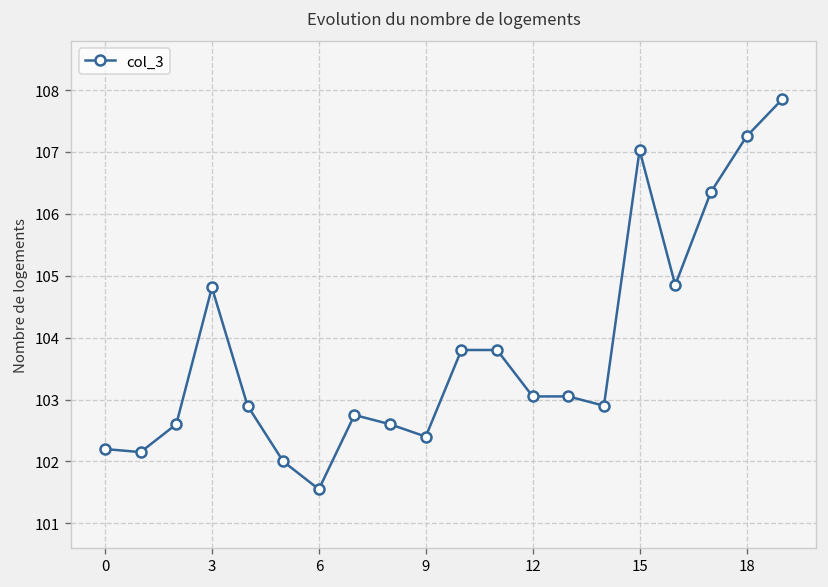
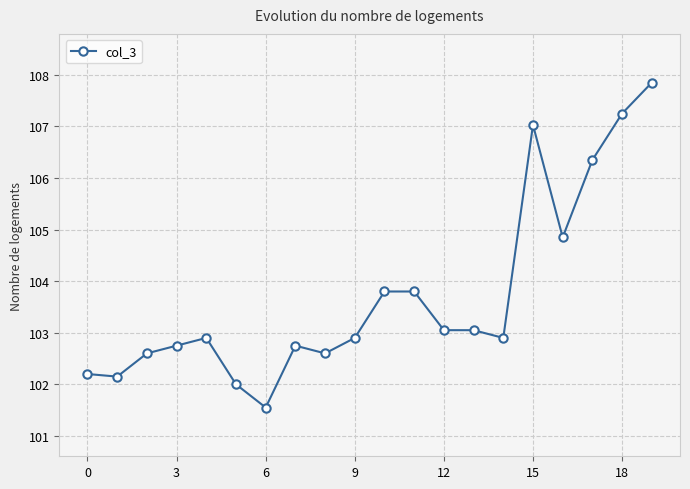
  {
    "0": 102.2,
-   "3": 104.8,
+   "3": 102.8,
    "6": 101.6,
-   "9": 102.4,
+   "9": 102.9,
    "12": 103.1,
    "15": 107.0,
    "18": 107.3
  }
